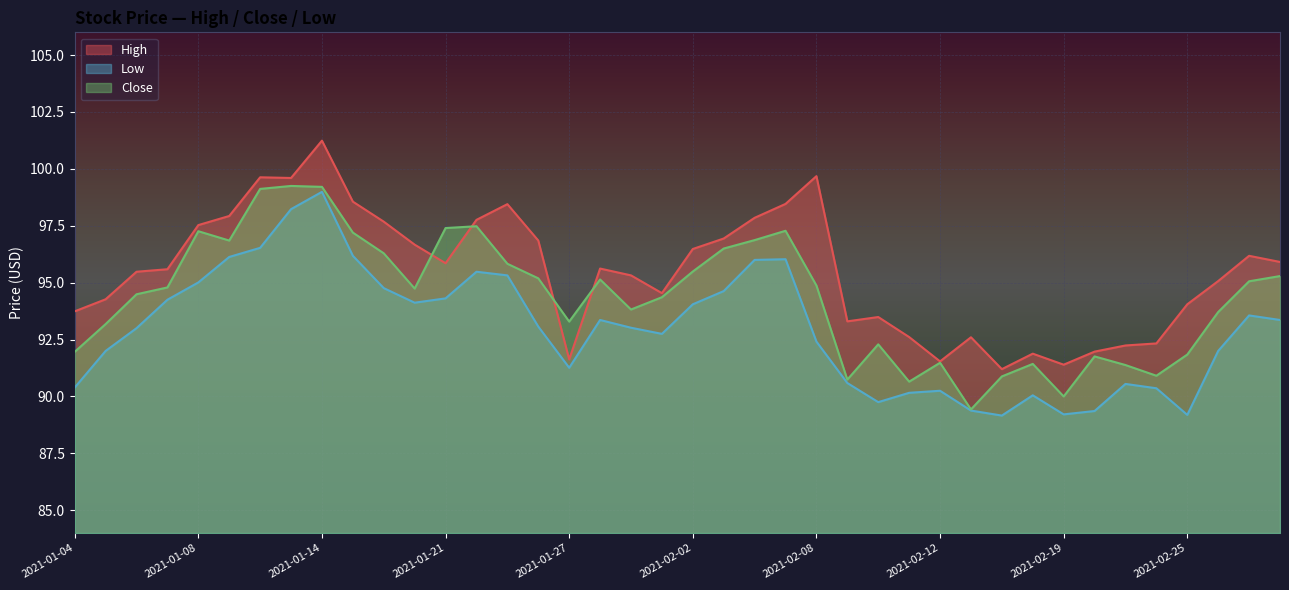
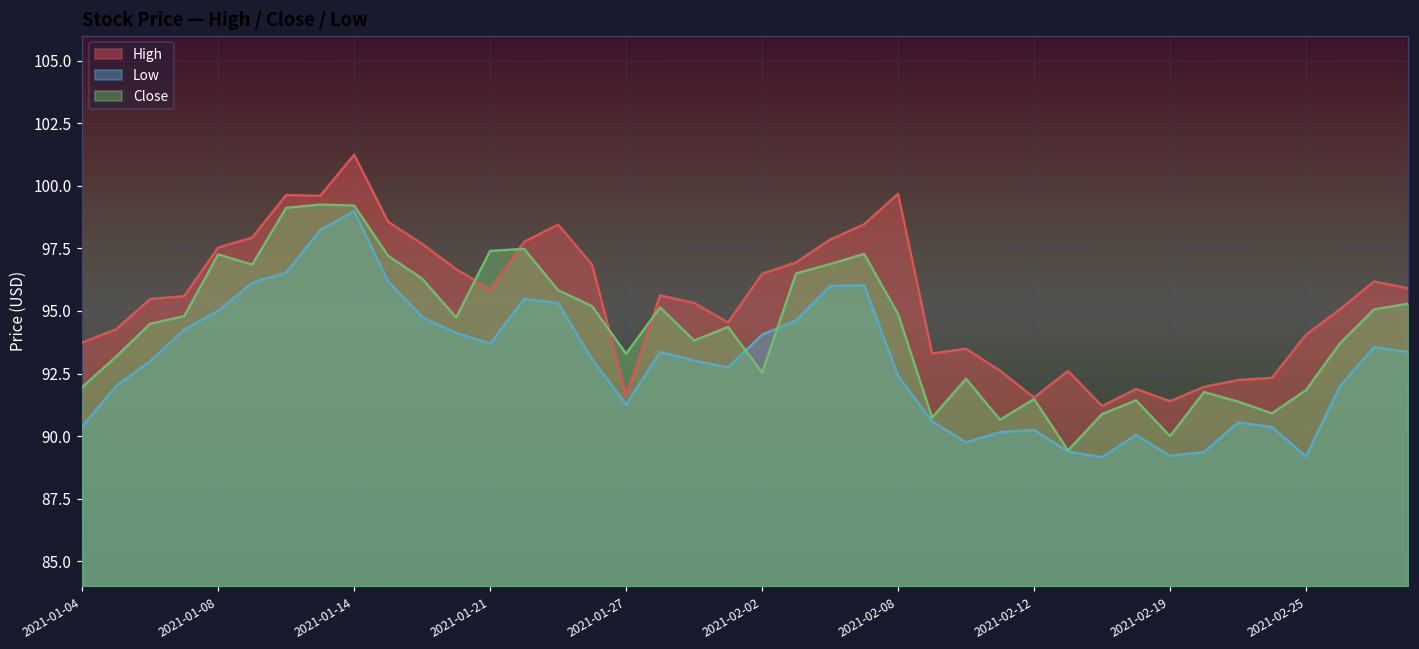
  {
    "High": {
      "2021-01-04": 93.7,
      "2021-01-08": 97.5,
      "2021-01-14": 101.2,
      "2021-01-21": 95.9,
      "2021-01-27": 91.6,
      "2021-02-02": 96.5,
      "2021-02-08": 99.7,
      "2021-02-19": 91.4,
      "2021-02-25": 94.1
    },
    "Low": {
      "2021-01-04": 90.4,
      "2021-01-08": 95.0,
      "2021-01-14": 99.0,
-     "2021-01-21": 94.3,
+     "2021-01-21": 93.7,
      "2021-01-27": 91.3,
      "2021-02-02": 94.1,
      "2021-02-08": 92.4,
      "2021-02-12": 90.3,
      "2021-02-19": 89.2,
      "2021-02-25": 89.2
    },
    "Close": {
      "2021-01-04": 92.0,
      "2021-01-08": 97.3,
      "2021-01-14": 99.2,
      "2021-01-21": 97.4,
      "2021-01-27": 93.3,
-     "2021-02-02": 95.5,
+     "2021-02-02": 92.5,
      "2021-02-08": 94.9,
      "2021-02-19": 90.0,
      "2021-02-25": 91.8
    }
  }
